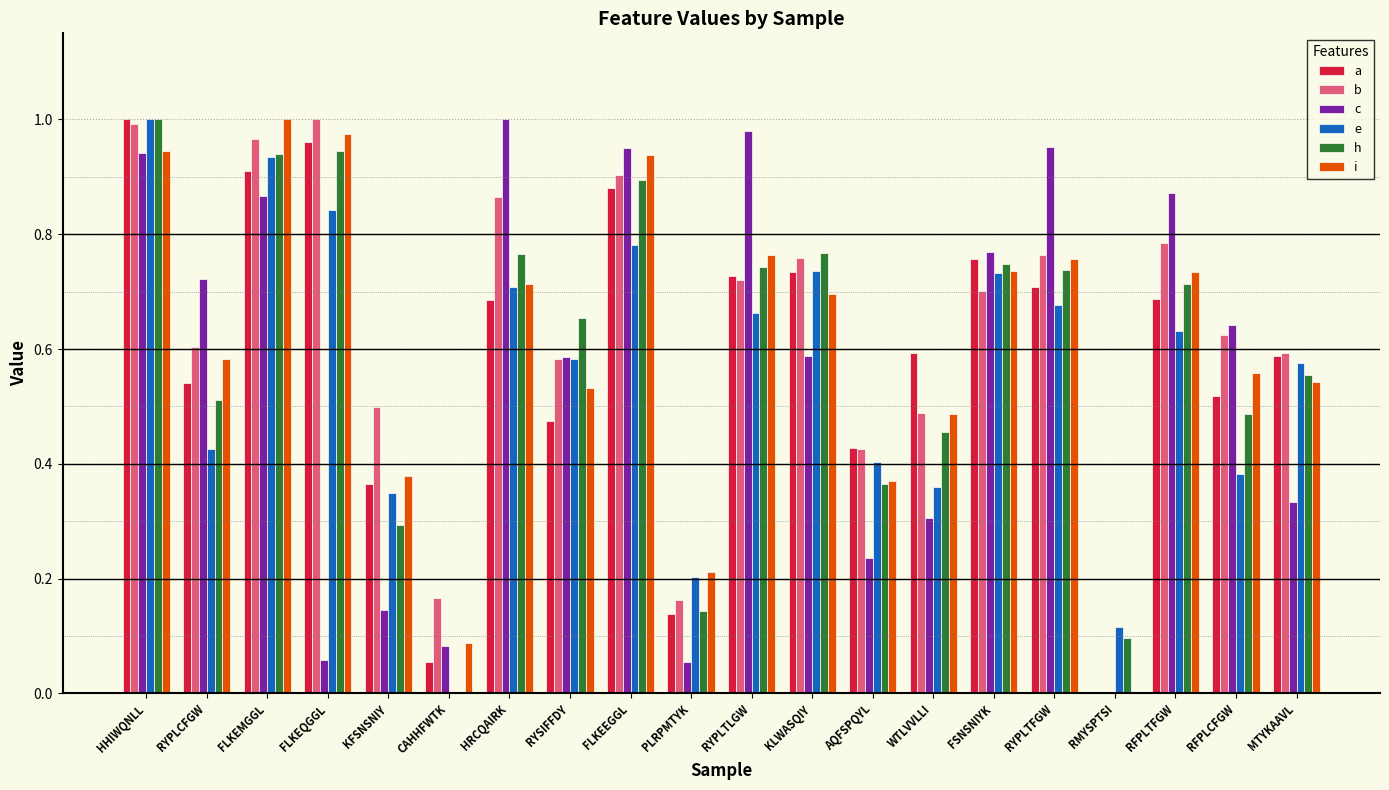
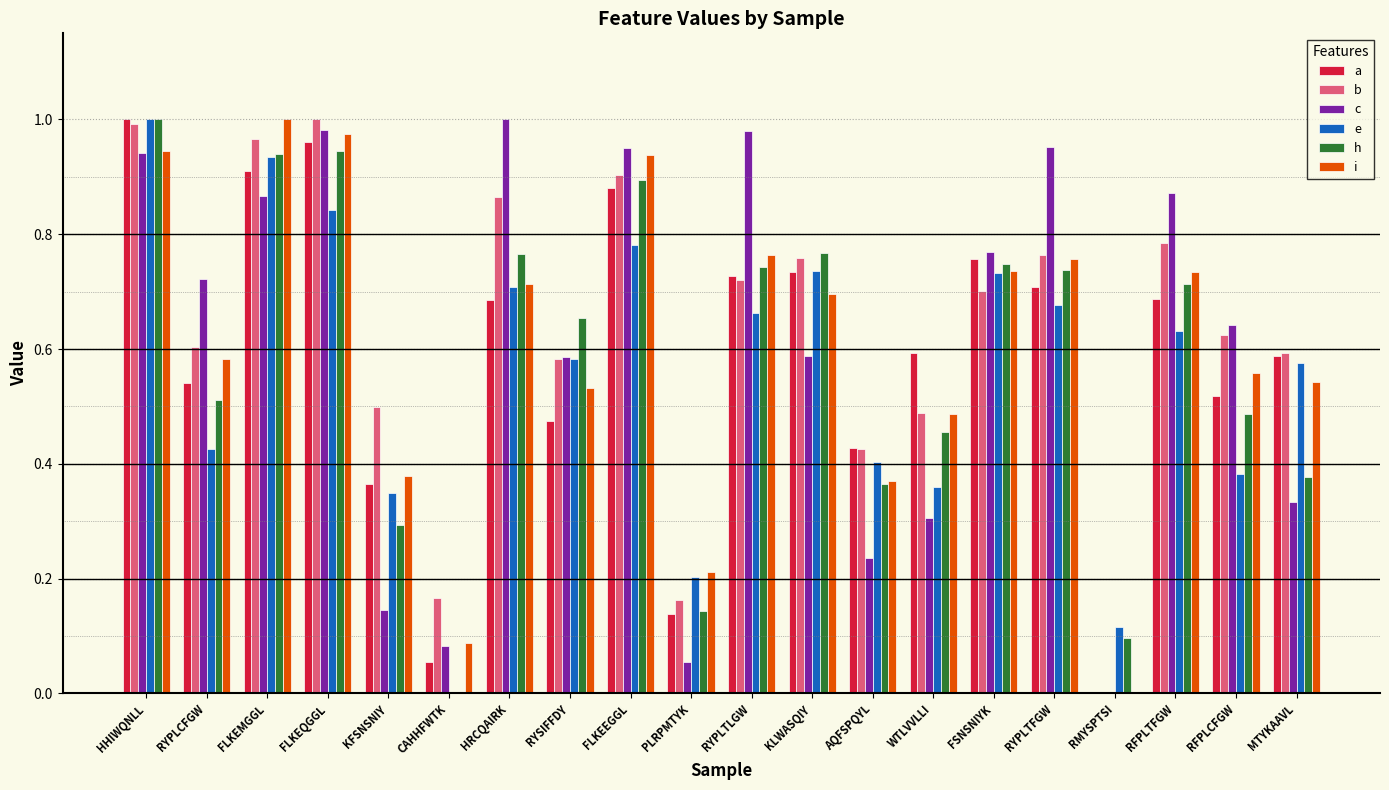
  {
    "a": {
      "HHIWQNLL": 1.00,
      "RYPLCFGW": 0.54,
      "FLKEMGGL": 0.91,
      "FLKEQGGL": 0.96,
      "KFSNSNIY": 0.36,
      "CAHHFWTK": 0.06,
      "HRCQAIRK": 0.68,
      "RYSIFFDY": 0.47,
      "FLKEEGGL": 0.88,
      "PLRPMTYK": 0.14,
      "RYPLTLGW": 0.73,
      "KLWASQIY": 0.73,
      "AQFSPQYL": 0.43,
      "WTLVVLLI": 0.59,
      "FSNSNIYK": 0.76,
      "RYPLTFGW": 0.71,
      "RMYSPTSI": 0.00,
      "RFPLTFGW": 0.69,
      "RFPLCFGW": 0.52,
      "MTYKAAVL": 0.59
    },
    "b": {
      "HHIWQNLL": 0.99,
      "RYPLCFGW": 0.60,
      "FLKEMGGL": 0.97,
      "FLKEQGGL": 1.00,
      "KFSNSNIY": 0.50,
      "CAHHFWTK": 0.17,
      "HRCQAIRK": 0.86,
      "RYSIFFDY": 0.58,
      "FLKEEGGL": 0.90,
      "PLRPMTYK": 0.16,
      "RYPLTLGW": 0.72,
      "KLWASQIY": 0.76,
      "AQFSPQYL": 0.43,
      "WTLVVLLI": 0.49,
      "FSNSNIYK": 0.70,
      "RYPLTFGW": 0.76,
      "RMYSPTSI": 0.00,
      "RFPLTFGW": 0.78,
      "RFPLCFGW": 0.62,
      "MTYKAAVL": 0.59
    },
    "c": {
      "HHIWQNLL": 0.94,
      "RYPLCFGW": 0.72,
      "FLKEMGGL": 0.87,
-     "FLKEQGGL": 0.06,
+     "FLKEQGGL": 0.98,
      "KFSNSNIY": 0.15,
      "CAHHFWTK": 0.08,
      "HRCQAIRK": 1.00,
      "RYSIFFDY": 0.59,
      "FLKEEGGL": 0.95,
      "PLRPMTYK": 0.05,
      "RYPLTLGW": 0.98,
      "KLWASQIY": 0.59,
      "AQFSPQYL": 0.24,
      "WTLVVLLI": 0.31,
      "FSNSNIYK": 0.77,
      "RYPLTFGW": 0.95,
      "RMYSPTSI": 0.00,
      "RFPLTFGW": 0.87,
      "RFPLCFGW": 0.64,
      "MTYKAAVL": 0.33
    },
    "e": {
      "HHIWQNLL": 1.00,
      "RYPLCFGW": 0.43,
      "FLKEMGGL": 0.93,
      "FLKEQGGL": 0.84,
      "KFSNSNIY": 0.35,
      "CAHHFWTK": 0.00,
      "HRCQAIRK": 0.71,
      "RYSIFFDY": 0.58,
      "FLKEEGGL": 0.78,
      "PLRPMTYK": 0.20,
      "RYPLTLGW": 0.66,
      "KLWASQIY": 0.74,
      "AQFSPQYL": 0.40,
      "WTLVVLLI": 0.36,
      "FSNSNIYK": 0.73,
      "RYPLTFGW": 0.68,
      "RMYSPTSI": 0.12,
      "RFPLTFGW": 0.63,
      "RFPLCFGW": 0.38,
      "MTYKAAVL": 0.58
    },
    "h": {
      "HHIWQNLL": 1.00,
      "RYPLCFGW": 0.51,
      "FLKEMGGL": 0.94,
      "FLKEQGGL": 0.94,
      "KFSNSNIY": 0.29,
      "CAHHFWTK": 0.00,
      "HRCQAIRK": 0.77,
      "RYSIFFDY": 0.65,
      "FLKEEGGL": 0.90,
      "PLRPMTYK": 0.14,
      "RYPLTLGW": 0.74,
      "KLWASQIY": 0.77,
      "AQFSPQYL": 0.36,
      "WTLVVLLI": 0.46,
      "FSNSNIYK": 0.75,
      "RYPLTFGW": 0.74,
      "RMYSPTSI": 0.10,
      "RFPLTFGW": 0.71,
      "RFPLCFGW": 0.49,
-     "MTYKAAVL": 0.55
+     "MTYKAAVL": 0.38
    },
    "i": {
      "HHIWQNLL": 0.95,
      "RYPLCFGW": 0.58,
      "FLKEMGGL": 1.00,
      "FLKEQGGL": 0.97,
      "KFSNSNIY": 0.38,
      "CAHHFWTK": 0.09,
      "HRCQAIRK": 0.71,
      "RYSIFFDY": 0.53,
      "FLKEEGGL": 0.94,
      "PLRPMTYK": 0.21,
      "RYPLTLGW": 0.76,
      "KLWASQIY": 0.70,
      "AQFSPQYL": 0.37,
      "WTLVVLLI": 0.49,
      "FSNSNIYK": 0.74,
      "RYPLTFGW": 0.76,
      "RMYSPTSI": 0.00,
      "RFPLTFGW": 0.73,
      "RFPLCFGW": 0.56,
      "MTYKAAVL": 0.54
    }
  }
